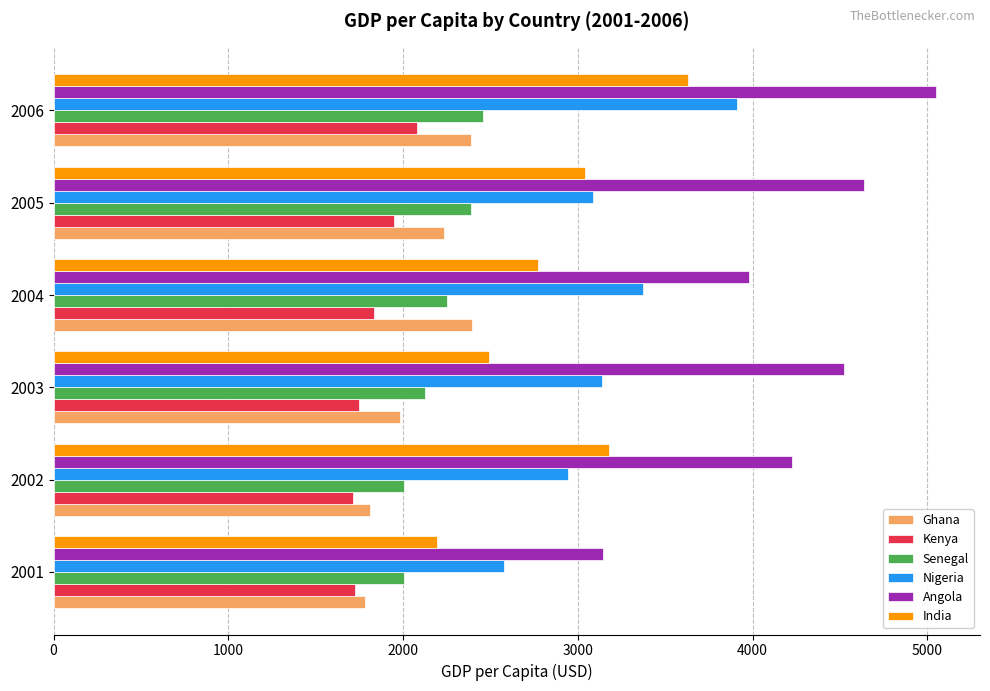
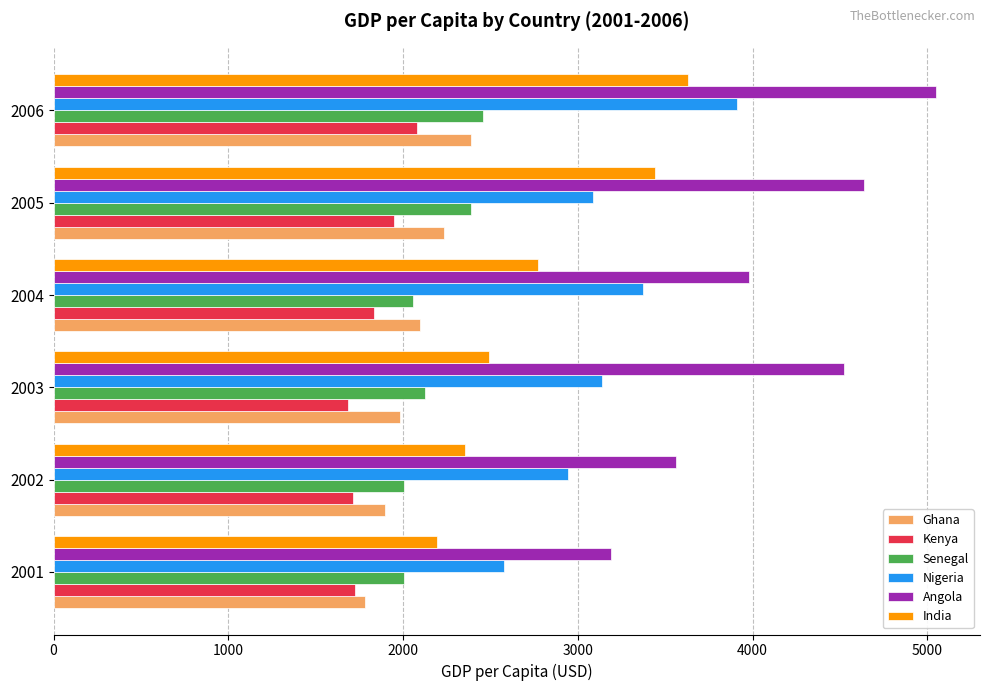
  {
    "Ghana": {
      "2006": 2390,
      "2005": 2230,
-     "2004": 2400,
+     "2004": 2100,
      "2003": 1980,
-     "2002": 1810,
+     "2002": 1900,
      "2001": 1780
    },
    "Kenya": {
      "2006": 2080,
      "2005": 1950,
      "2004": 1840,
-     "2003": 1750,
+     "2003": 1680,
      "2002": 1710,
      "2001": 1720
    },
    "Senegal": {
      "2006": 2460,
      "2005": 2390,
-     "2004": 2250,
+     "2004": 2060,
      "2003": 2120,
      "2002": 2000,
      "2001": 2010
    },
    "Nigeria": {
      "2006": 3910,
      "2005": 3080,
      "2004": 3370,
      "2003": 3140,
      "2002": 2950,
      "2001": 2580
    },
    "Angola": {
      "2006": 5050,
      "2005": 4640,
      "2004": 3980,
      "2003": 4520,
-     "2002": 4230,
-     "2001": 3140
+     "2002": 3560,
+     "2001": 3190
    },
    "India": {
      "2006": 3630,
-     "2005": 3040,
+     "2005": 3440,
      "2004": 2770,
      "2003": 2490,
-     "2002": 3180,
+     "2002": 2350,
      "2001": 2200
    }
  }
